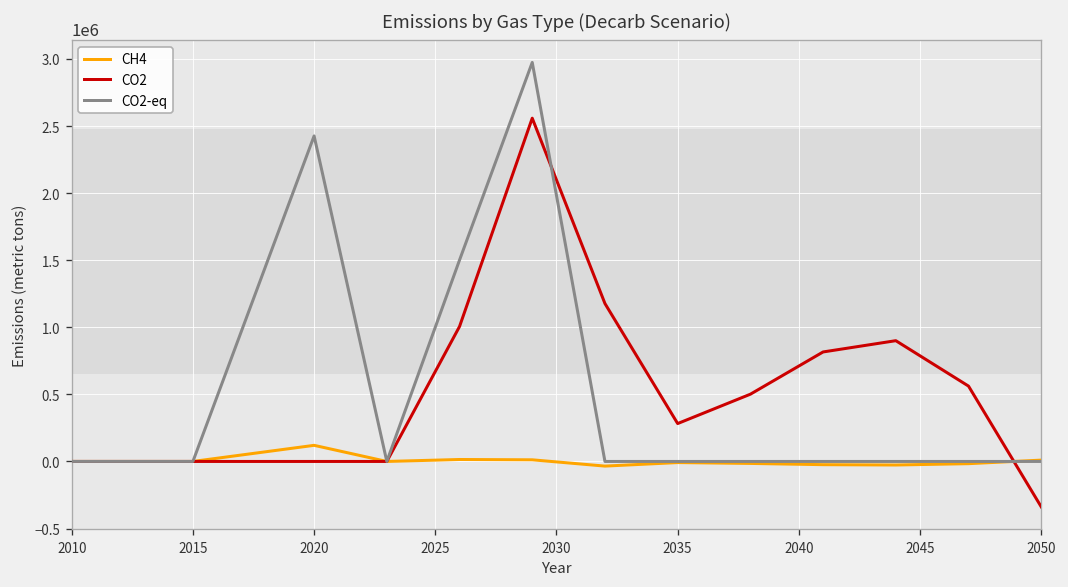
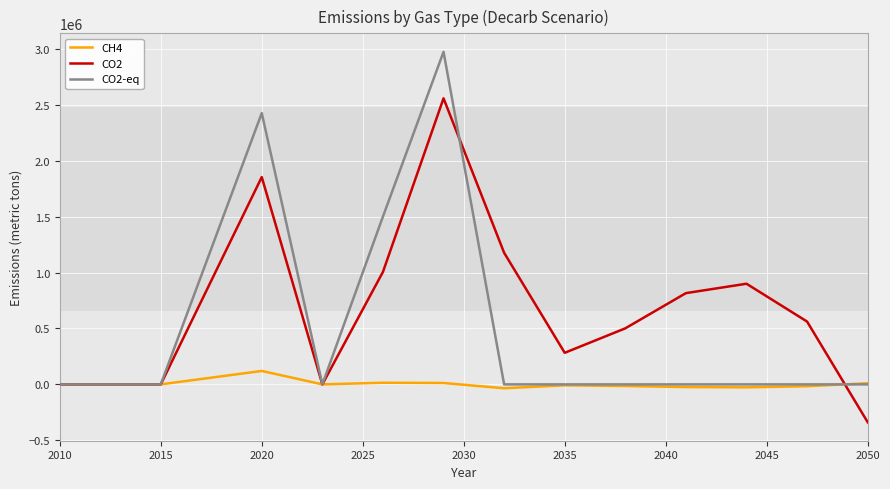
  {
    "CH4": {
      "2020": 120000
    },
    "CO2": {
-     "2020": 0,
+     "2020": 1850000,
      "2035": 280000,
      "2050": -340000
    },
    "CO2-eq": {
      "2020": 2430000
    }
  }
